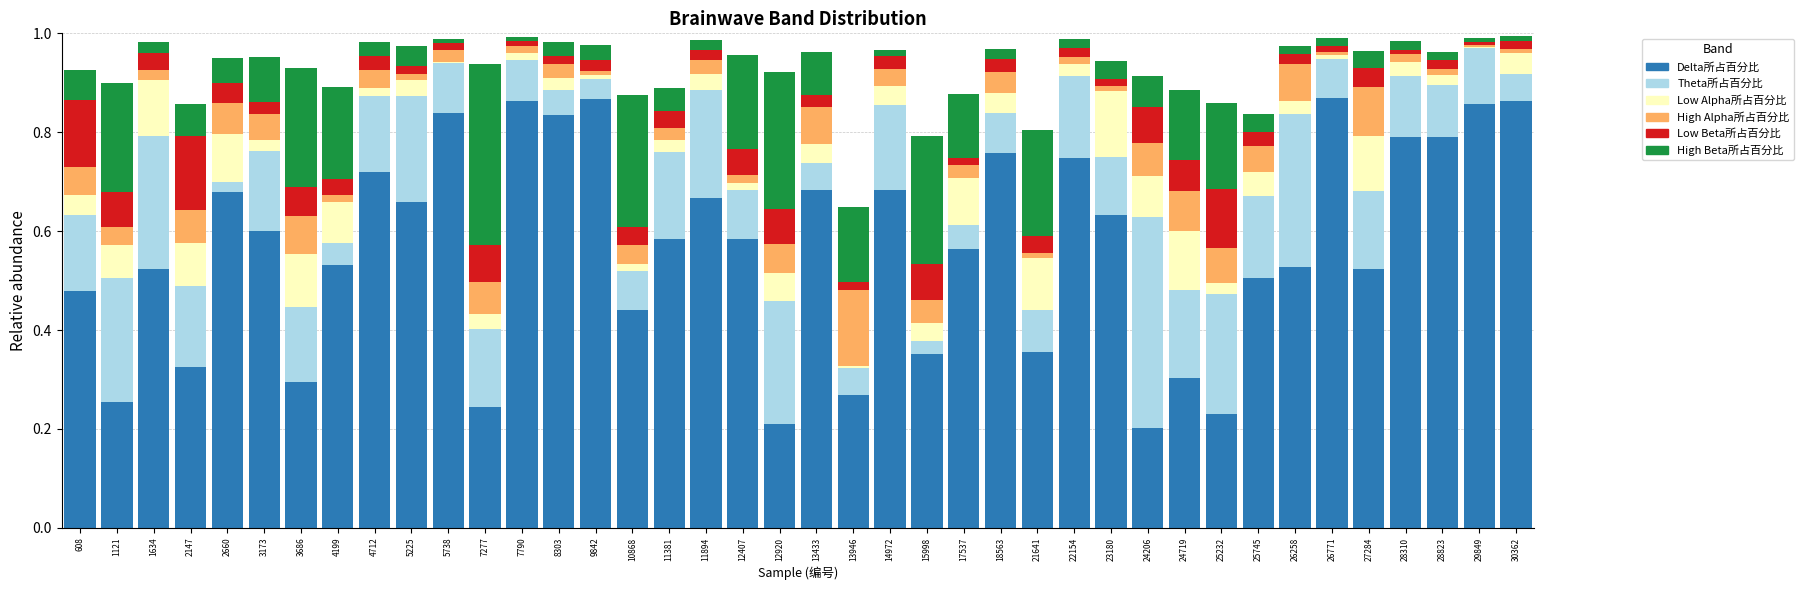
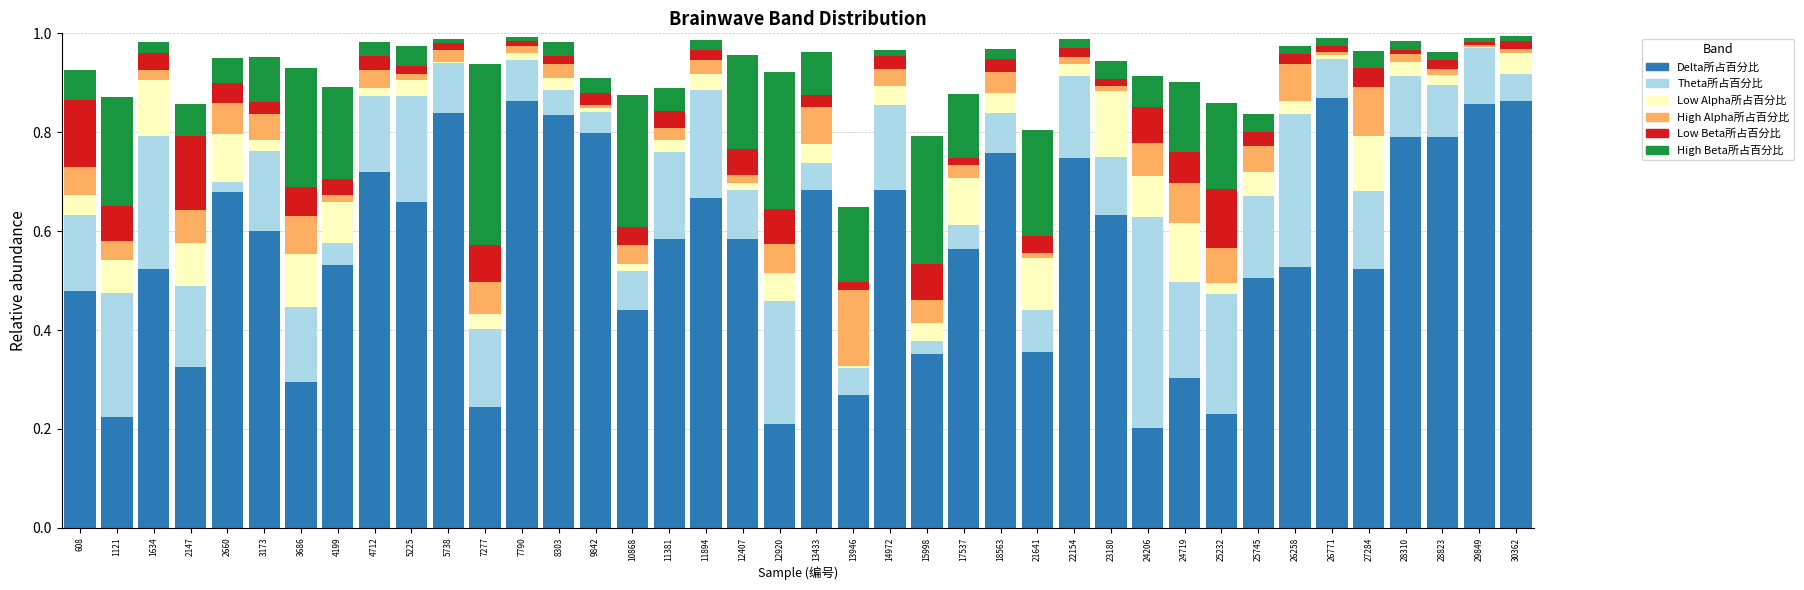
  {
    "Delta所占百分比": {
      "608": 0.48,
-     "1121": 0.25,
+     "1121": 0.22,
      "1634": 0.52,
      "2147": 0.33,
      "2660": 0.68,
      "3173": 0.60,
      "3686": 0.30,
      "4199": 0.53,
      "4712": 0.72,
      "5225": 0.66,
      "5738": 0.84,
      "7277": 0.24,
      "7790": 0.86,
      "8303": 0.84,
-     "9842": 0.87,
+     "9842": 0.80,
      "10868": 0.44,
      "11381": 0.58,
      "11894": 0.67,
      "12407": 0.58,
      "12920": 0.21,
      "13433": 0.68,
      "13946": 0.27,
      "14972": 0.68,
      "15998": 0.35,
      "17537": 0.56,
      "18563": 0.76,
      "21641": 0.36,
      "22154": 0.75,
      "23180": 0.63,
      "24206": 0.20,
      "24719": 0.30,
      "25232": 0.23,
      "25745": 0.50,
      "26258": 0.53,
      "26771": 0.87,
      "27284": 0.52,
      "28310": 0.79,
      "28823": 0.79,
      "29849": 0.86,
      "30362": 0.86
    },
    "Theta所占百分比": {
      "608": 0.15,
      "1121": 0.25,
      "1634": 0.27,
      "2147": 0.16,
      "2660": 0.02,
      "3173": 0.16,
      "3686": 0.15,
      "4199": 0.04,
      "4712": 0.15,
      "5225": 0.22,
      "5738": 0.10,
      "7277": 0.16,
      "7790": 0.08,
      "8303": 0.05,
      "9842": 0.04,
      "10868": 0.08,
      "11381": 0.18,
      "11894": 0.22,
      "12407": 0.10,
      "12920": 0.25,
      "13433": 0.05,
      "13946": 0.05,
      "14972": 0.17,
      "15998": 0.03,
      "17537": 0.05,
      "18563": 0.08,
      "21641": 0.09,
      "22154": 0.17,
      "23180": 0.12,
      "24206": 0.43,
-     "24719": 0.18,
+     "24719": 0.19,
      "25232": 0.24,
      "25745": 0.17,
      "26258": 0.31,
      "26771": 0.08,
      "27284": 0.16,
      "28310": 0.12,
      "28823": 0.11,
      "29849": 0.11,
      "30362": 0.06
    }
  }
